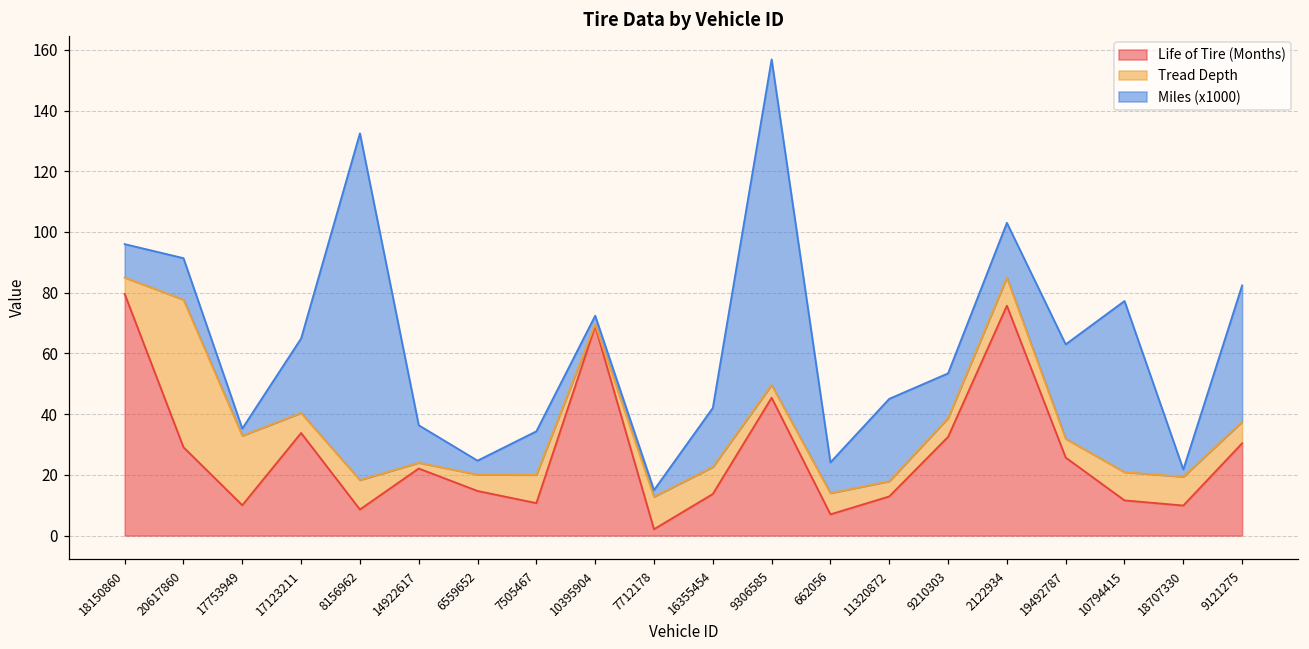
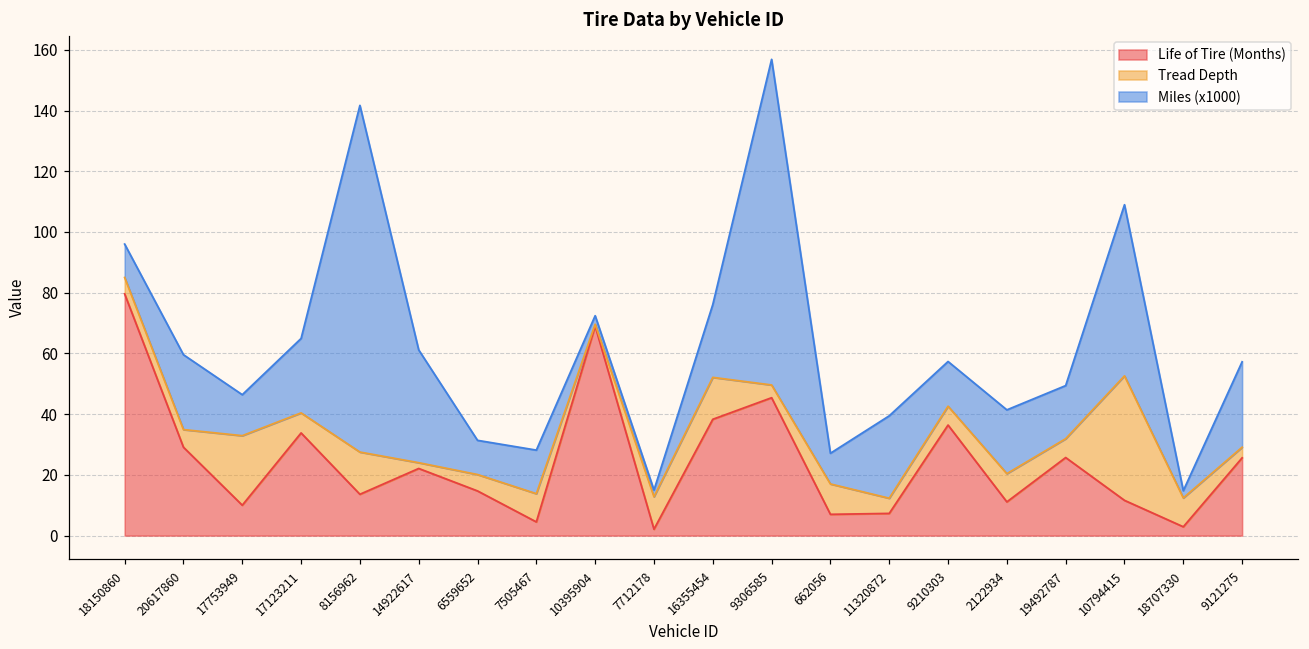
  {
    "Life of Tire (Months)": {
      "18150860": 80,
      "20617860": 29,
      "17753949": 10,
      "17123211": 34,
-     "8156962": 9,
+     "8156962": 14,
      "14922617": 22,
      "6559652": 15,
-     "7505467": 11,
+     "7505467": 5,
      "7712178": 2,
-     "16355454": 14,
+     "16355454": 38,
      "9306585": 45,
      "662056": 7,
-     "11320872": 13,
-     "9210303": 33,
-     "2122934": 76,
+     "11320872": 7,
+     "9210303": 36,
+     "2122934": 11,
      "19492787": 26,
      "10794415": 12,
-     "18707330": 10,
-     "9121275": 30
+     "18707330": 3,
+     "9121275": 26
    },
    "Tread Depth": {
      "18150860": 5,
-     "20617860": 49,
+     "20617860": 6,
      "17753949": 23,
      "17123211": 7,
-     "8156962": 10,
+     "8156962": 14,
      "14922617": 2,
      "6559652": 5,
      "7505467": 9,
      "7712178": 11,
-     "16355454": 9,
+     "16355454": 14,
      "9306585": 4,
-     "662056": 7,
+     "662056": 10,
      "11320872": 5,
      "9210303": 6,
      "2122934": 9,
      "19492787": 6,
-     "10794415": 9,
+     "10794415": 41,
      "18707330": 9,
-     "9121275": 7
+     "9121275": 4
    },
    "Miles (x1000)": {
      "18150860": 11,
-     "20617860": 14,
-     "17753949": 2,
+     "20617860": 25,
+     "17753949": 13,
      "17123211": 25,
      "8156962": 114,
-     "14922617": 12,
-     "6559652": 5,
+     "14922617": 37,
+     "6559652": 11,
      "7505467": 14,
      "10395904": 3,
      "7712178": 2,
-     "16355454": 19,
+     "16355454": 24,
      "9306585": 107,
      "662056": 10,
      "11320872": 27,
      "9210303": 15,
-     "2122934": 18,
-     "19492787": 31,
+     "2122934": 21,
+     "19492787": 17,
      "10794415": 56,
      "18707330": 2,
-     "9121275": 45
+     "9121275": 28
    }
  }
